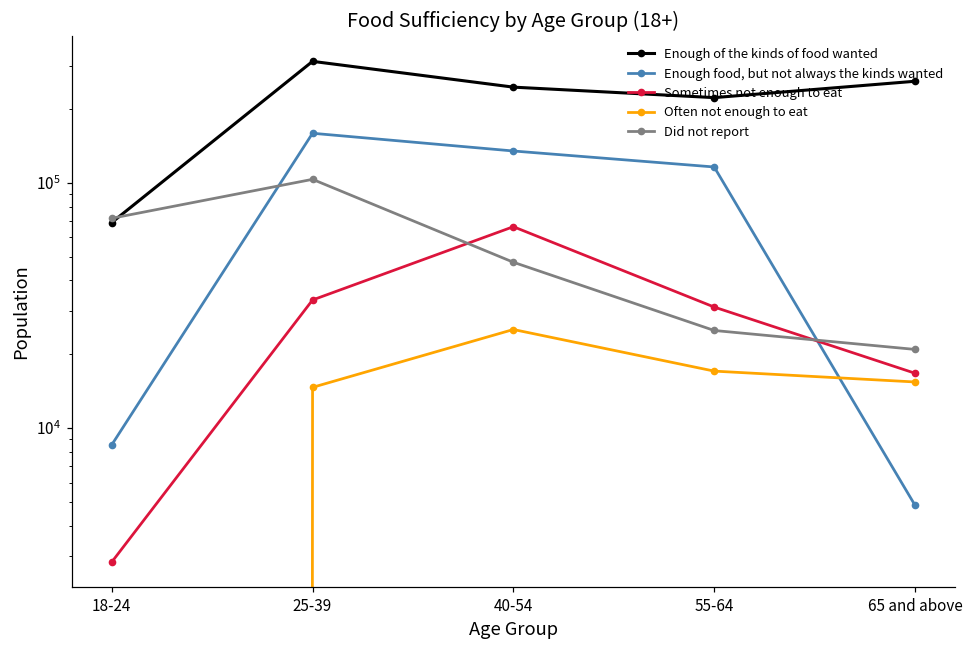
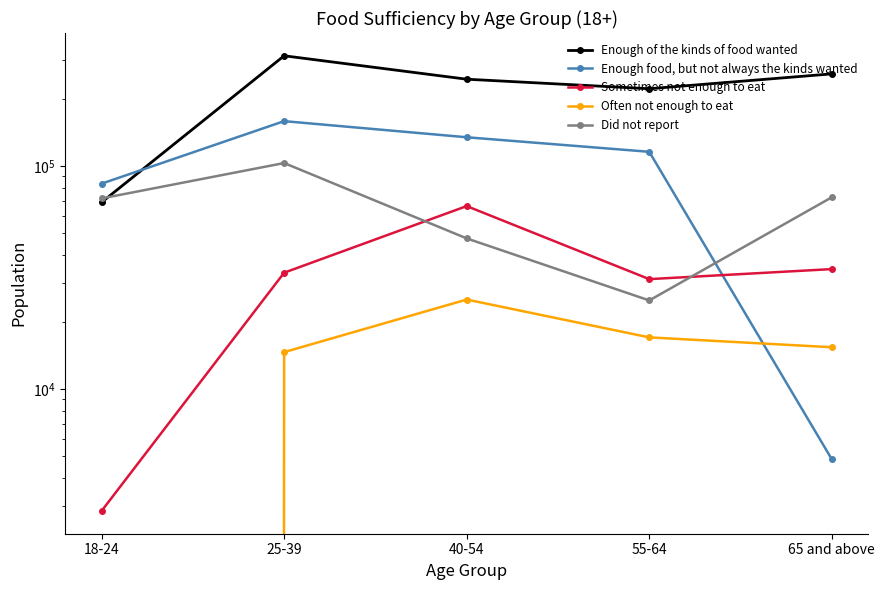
  {
    "Enough of the kinds of food wanted": {
      "18-24": 69000,
      "25-39": 310000,
      "40-54": 250000,
      "55-64": 220000,
      "65 and above": 260000
    },
    "Enough food, but not always the kinds wanted": {
-     "18-24": 8500,
+     "18-24": 84000,
      "25-39": 160000,
      "40-54": 130000,
      "55-64": 120000,
      "65 and above": 4800
    },
    "Sometimes not enough to eat": {
      "18-24": 2800,
      "25-39": 33000,
      "40-54": 66000,
      "55-64": 31000,
-     "65 and above": 17000
+     "65 and above": 35000
    },
    "Often not enough to eat": {
      "25-39": 15000,
      "40-54": 25000,
      "55-64": 17000,
      "65 and above": 15000
    },
    "Did not report": {
      "18-24": 72000,
      "25-39": 100000,
      "40-54": 47000,
      "55-64": 25000,
-     "65 and above": 21000
+     "65 and above": 73000
    }
  }
